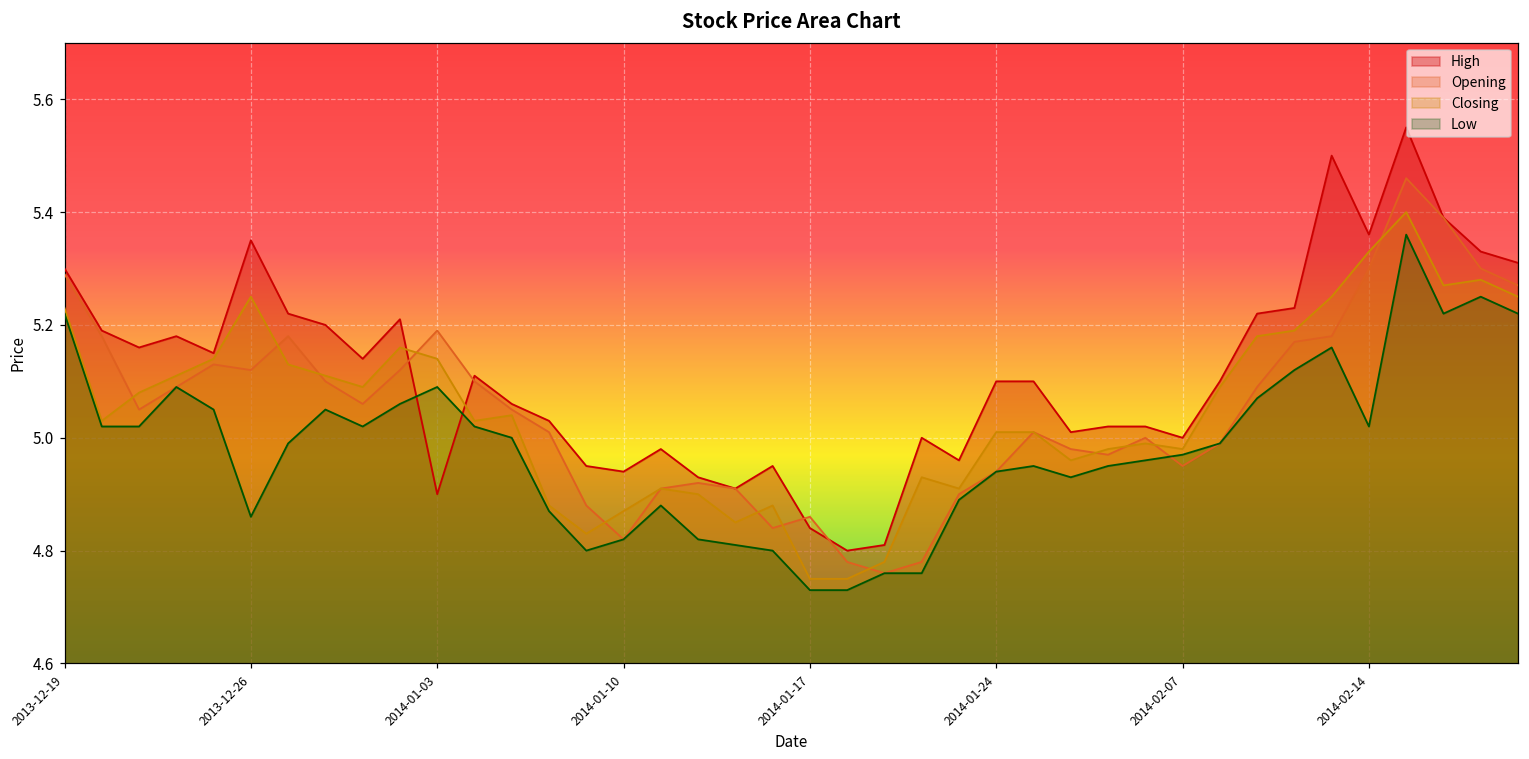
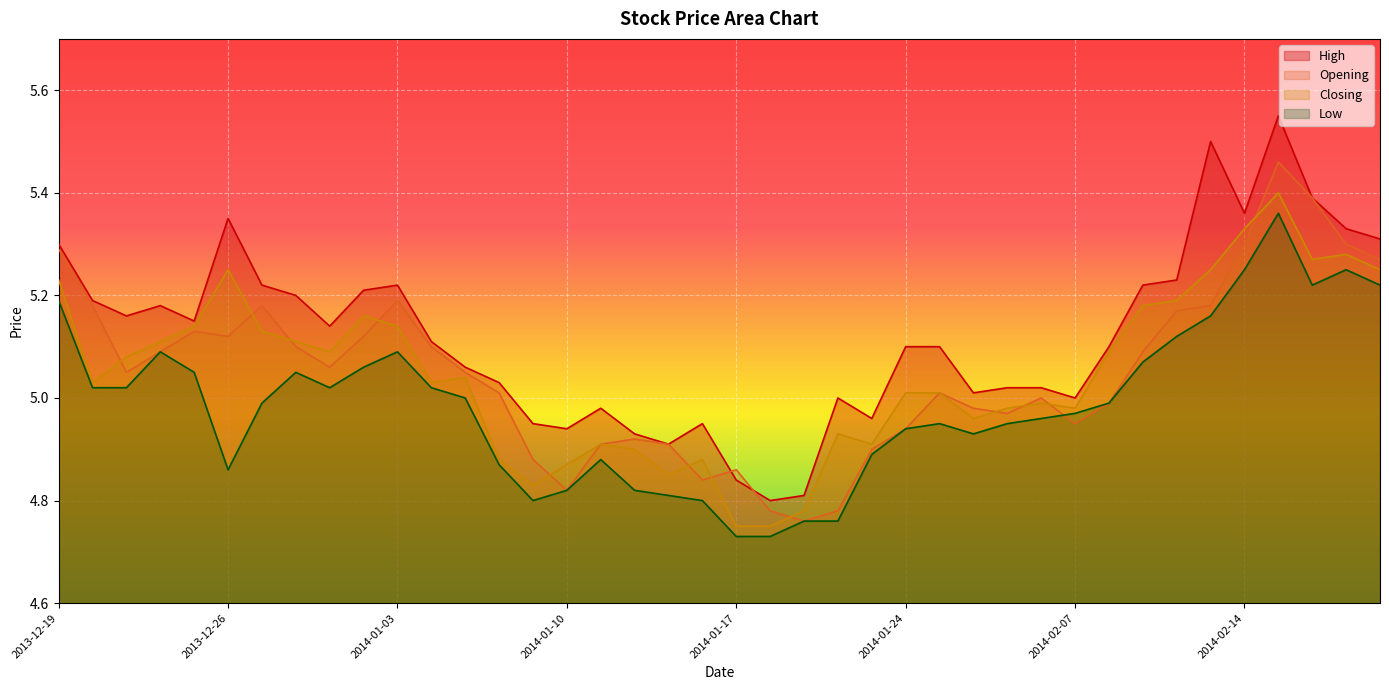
  {
    "High": {
      "2013-12-19": 5.30,
      "2013-12-26": 5.35,
-     "2014-01-03": 4.90,
+     "2014-01-03": 5.22,
      "2014-01-10": 4.94,
      "2014-01-17": 4.84,
      "2014-01-24": 5.10,
      "2014-02-07": 5.00,
      "2014-02-14": 5.36
    },
    "Low": {
-     "2013-12-19": 5.22,
+     "2013-12-19": 5.19,
      "2013-12-26": 4.86,
      "2014-01-03": 5.09,
      "2014-01-17": 4.73,
      "2014-02-07": 4.97,
-     "2014-02-14": 5.02
+     "2014-02-14": 5.25
    }
  }
